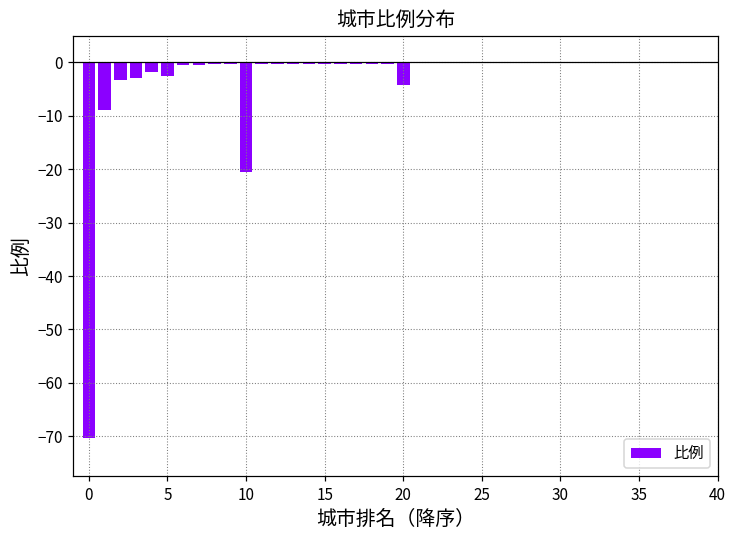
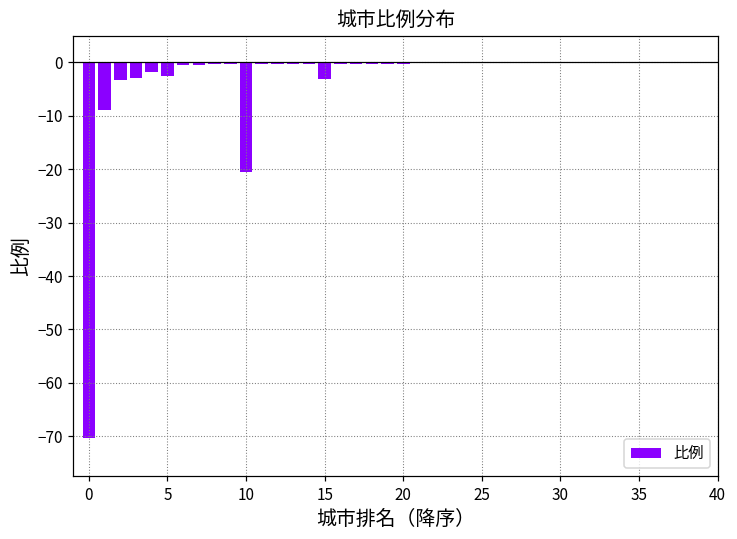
  {
    "0": -70,
    "5": -3,
    "10": -20,
-   "15": 0,
-   "20": -4
+   "15": -3,
+   "20": 0
  }
